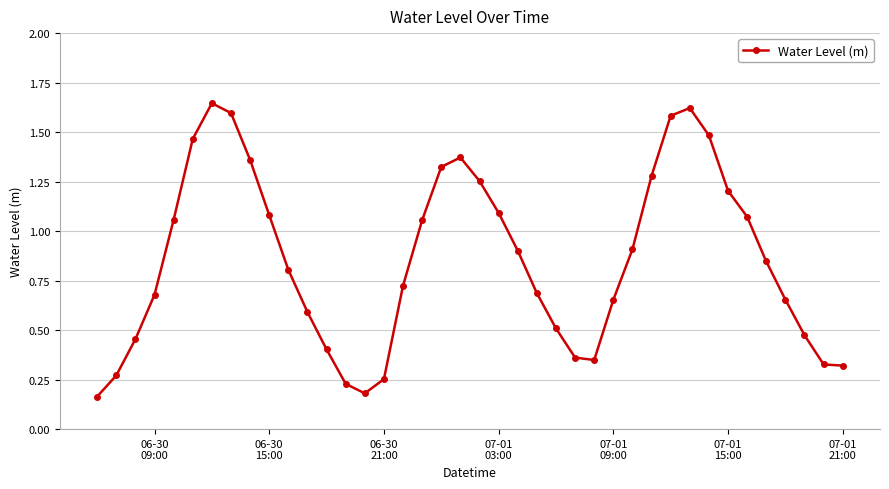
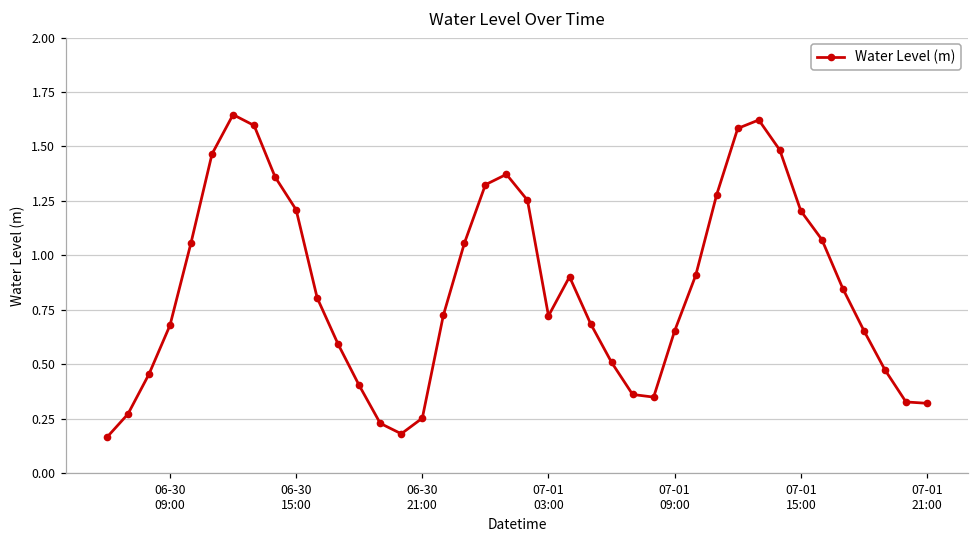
  {
    "06-30 09:00": 0.68,
-   "06-30 15:00": 1.08,
+   "06-30 15:00": 1.21,
    "06-30 21:00": 0.25,
-   "07-01 03:00": 1.09,
+   "07-01 03:00": 0.72,
    "07-01 09:00": 0.65,
    "07-01 15:00": 1.20,
    "07-01 21:00": 0.32
  }
